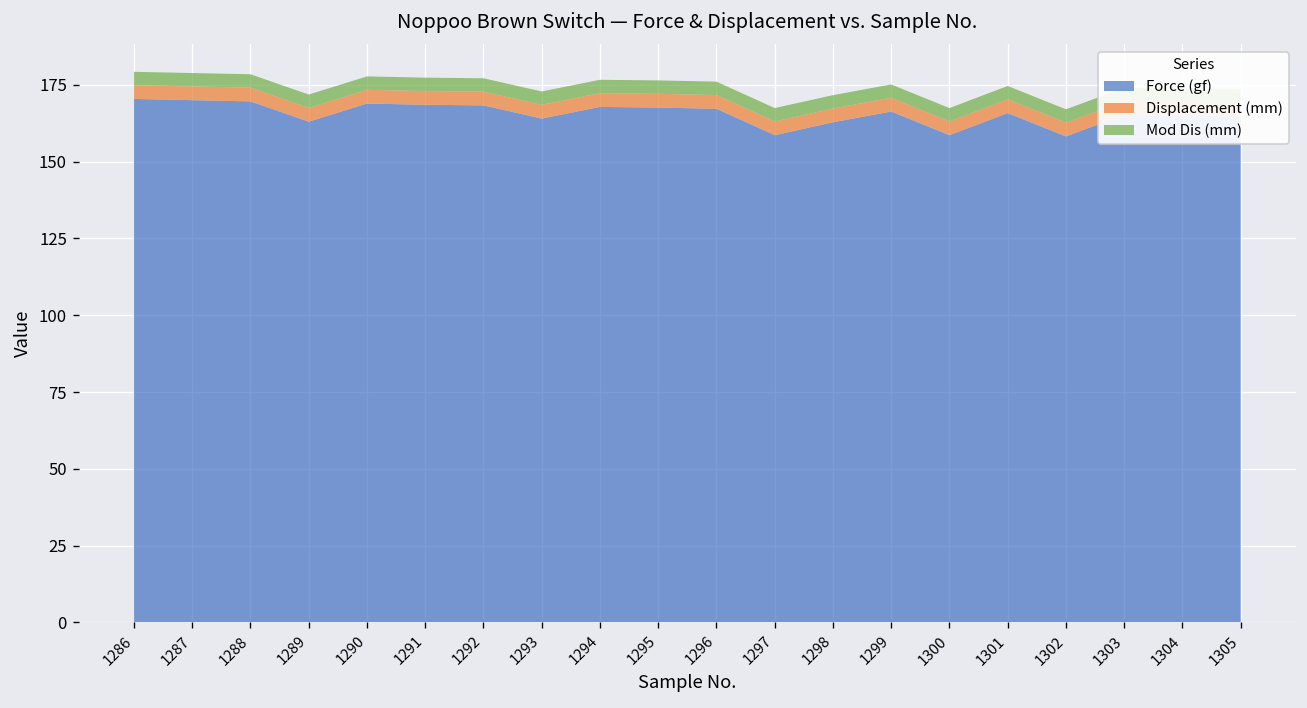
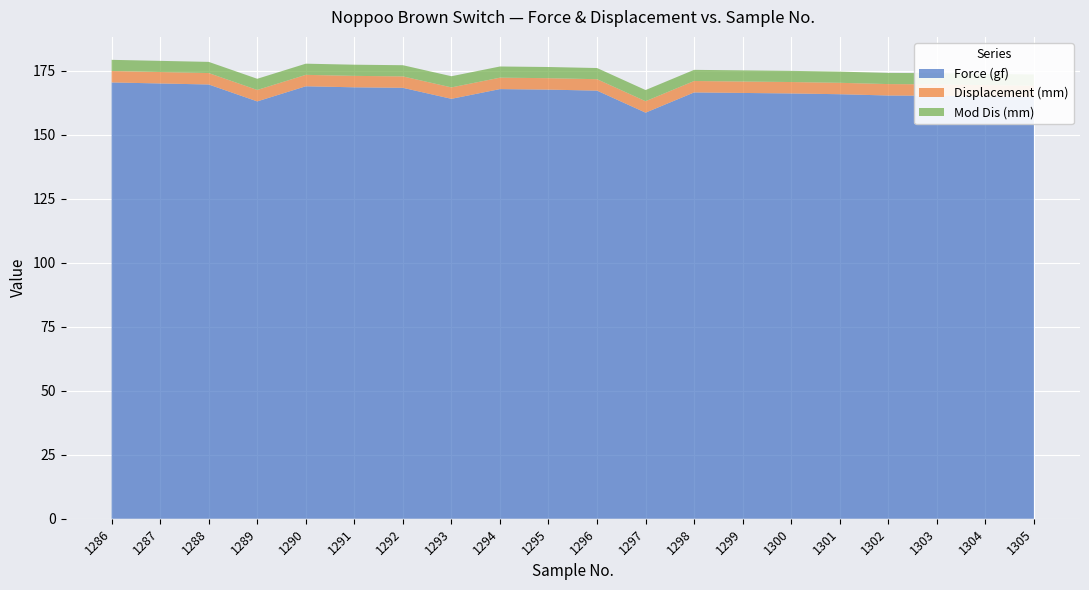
  {
    "Force (gf)": {
      "1286": 170,
      "1287": 170,
      "1288": 170,
      "1289": 163,
      "1290": 169,
      "1291": 169,
      "1292": 168,
      "1293": 164,
      "1294": 168,
      "1295": 168,
      "1296": 167,
      "1297": 159,
-     "1298": 163,
+     "1298": 167,
      "1299": 166,
-     "1300": 159,
+     "1300": 166,
      "1301": 166,
-     "1302": 158
+     "1302": 165
    },
    "Displacement (mm)": {
      "1286": 4,
      "1287": 4,
      "1288": 4,
      "1289": 4,
      "1290": 4,
      "1291": 4,
      "1292": 4,
      "1293": 4,
      "1294": 4,
      "1295": 4,
      "1296": 4,
      "1297": 4,
      "1298": 4,
      "1299": 4,
      "1300": 4,
      "1301": 4,
      "1302": 4
    },
    "Mod Dis (mm)": {
      "1286": 4,
      "1287": 4,
      "1288": 4,
      "1289": 4,
      "1290": 4,
      "1291": 4,
      "1292": 4,
      "1293": 4,
      "1294": 4,
      "1295": 4,
      "1296": 4,
      "1297": 4,
      "1298": 4,
      "1299": 4,
      "1300": 4,
      "1301": 4,
      "1302": 4
    }
  }
